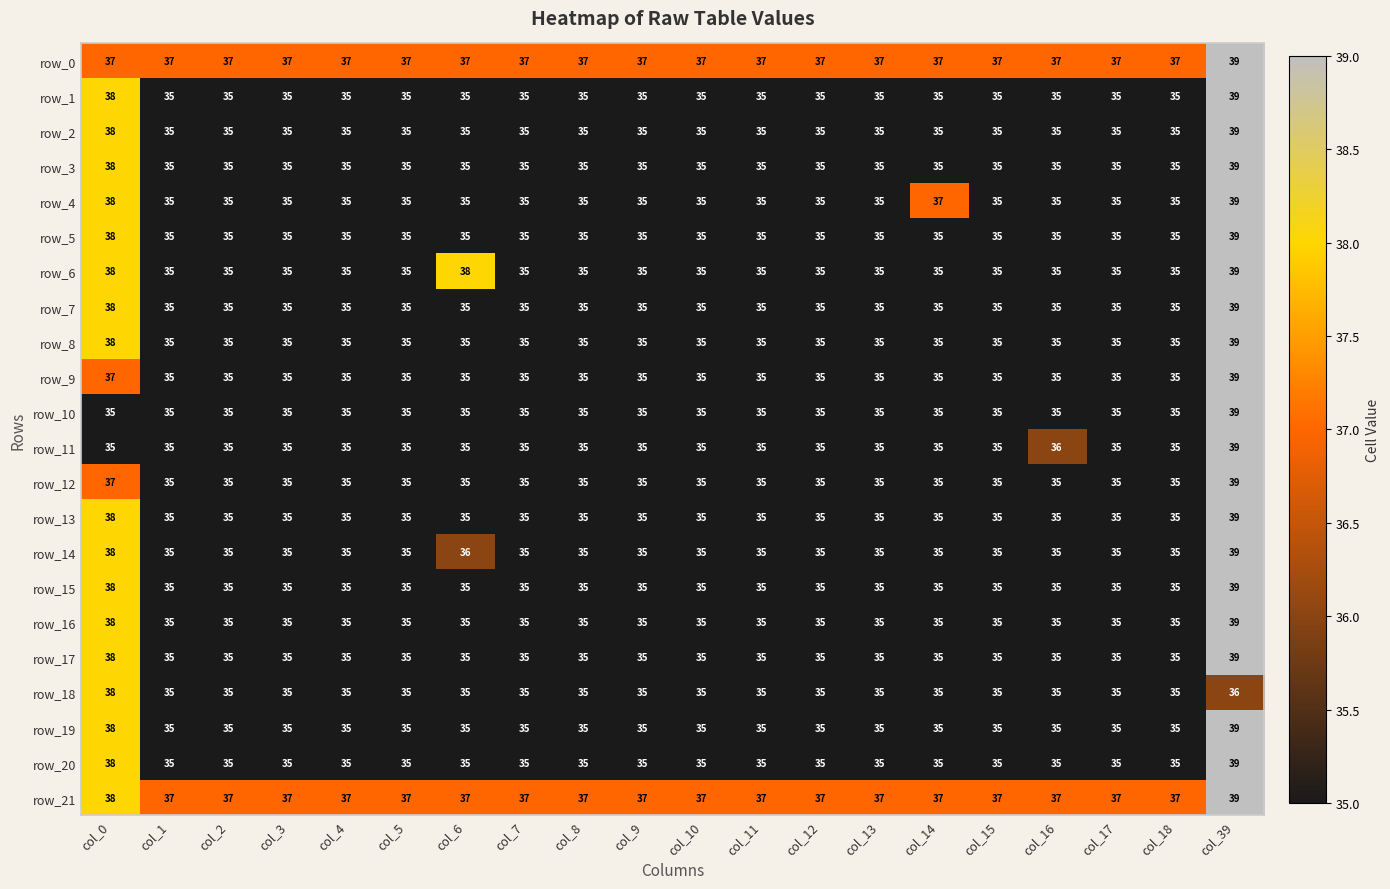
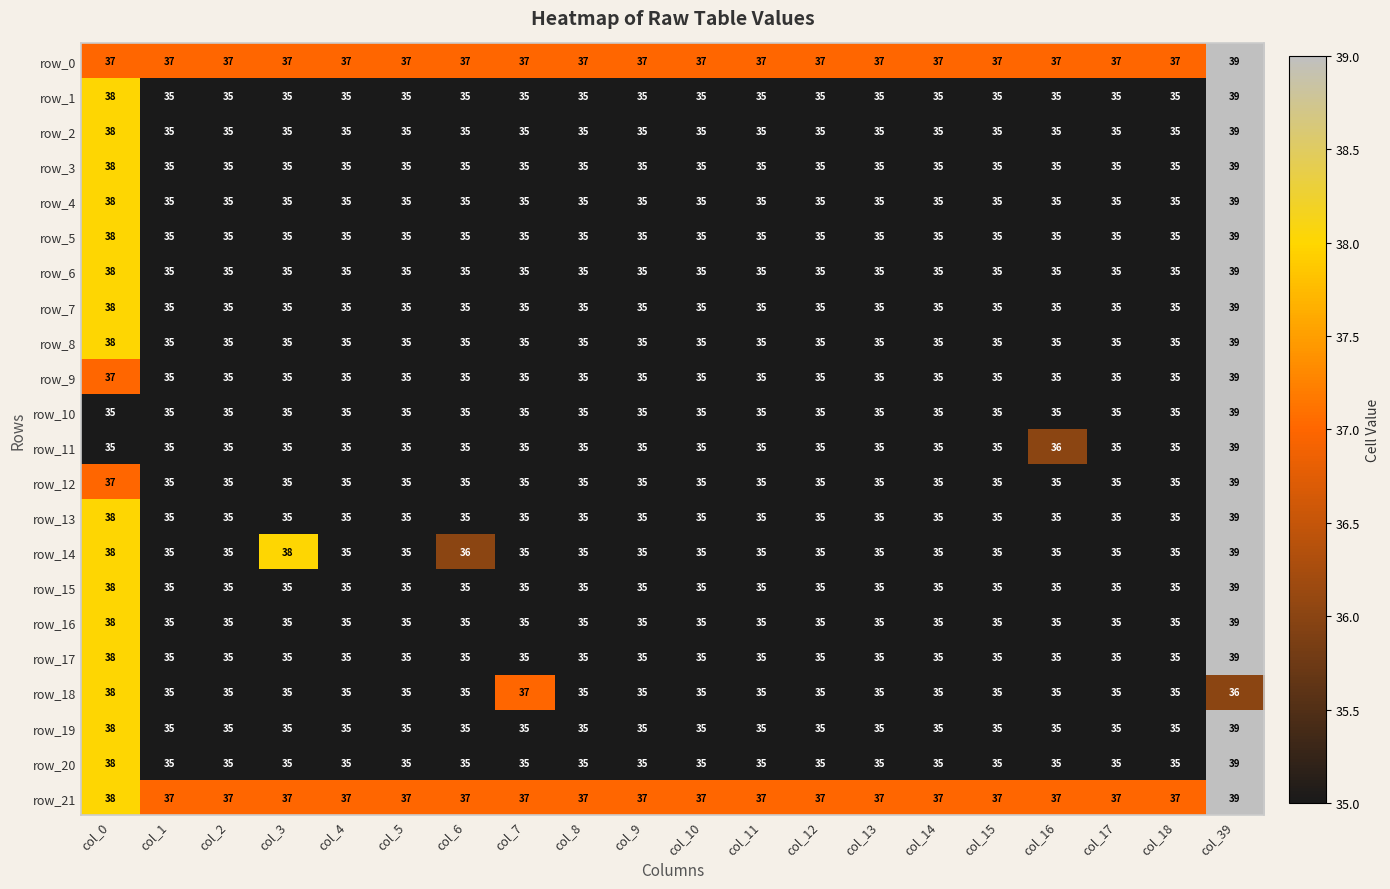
  {
    "row_4": {
      "col_0": 38,
      "col_1": 35,
      "col_2": 35,
      "col_3": 35,
      "col_4": 35,
      "col_5": 35,
      "col_6": 35,
      "col_7": 35,
      "col_8": 35,
      "col_9": 35,
      "col_10": 35,
      "col_11": 35,
      "col_12": 35,
      "col_13": 35,
-     "col_14": 37,
+     "col_14": 35,
      "col_15": 35,
      "col_16": 35,
      "col_17": 35,
      "col_18": 35,
      "col_39": 39
    },
    "row_6": {
      "col_0": 38,
      "col_1": 35,
      "col_2": 35,
      "col_3": 35,
      "col_4": 35,
      "col_5": 35,
-     "col_6": 38,
+     "col_6": 35,
      "col_7": 35,
      "col_8": 35,
      "col_9": 35,
      "col_10": 35,
      "col_11": 35,
      "col_12": 35,
      "col_13": 35,
      "col_14": 35,
      "col_15": 35,
      "col_16": 35,
      "col_17": 35,
      "col_18": 35,
      "col_39": 39
    },
    "row_14": {
      "col_0": 38,
      "col_1": 35,
      "col_2": 35,
-     "col_3": 35,
+     "col_3": 38,
      "col_4": 35,
      "col_5": 35,
      "col_6": 36,
      "col_7": 35,
      "col_8": 35,
      "col_9": 35,
      "col_10": 35,
      "col_11": 35,
      "col_12": 35,
      "col_13": 35,
      "col_14": 35,
      "col_15": 35,
      "col_16": 35,
      "col_17": 35,
      "col_18": 35,
      "col_39": 39
    },
    "row_18": {
      "col_0": 38,
      "col_1": 35,
      "col_2": 35,
      "col_3": 35,
      "col_4": 35,
      "col_5": 35,
      "col_6": 35,
-     "col_7": 35,
+     "col_7": 37,
      "col_8": 35,
      "col_9": 35,
      "col_10": 35,
      "col_11": 35,
      "col_12": 35,
      "col_13": 35,
      "col_14": 35,
      "col_15": 35,
      "col_16": 35,
      "col_17": 35,
      "col_18": 35,
      "col_39": 36
    }
  }
